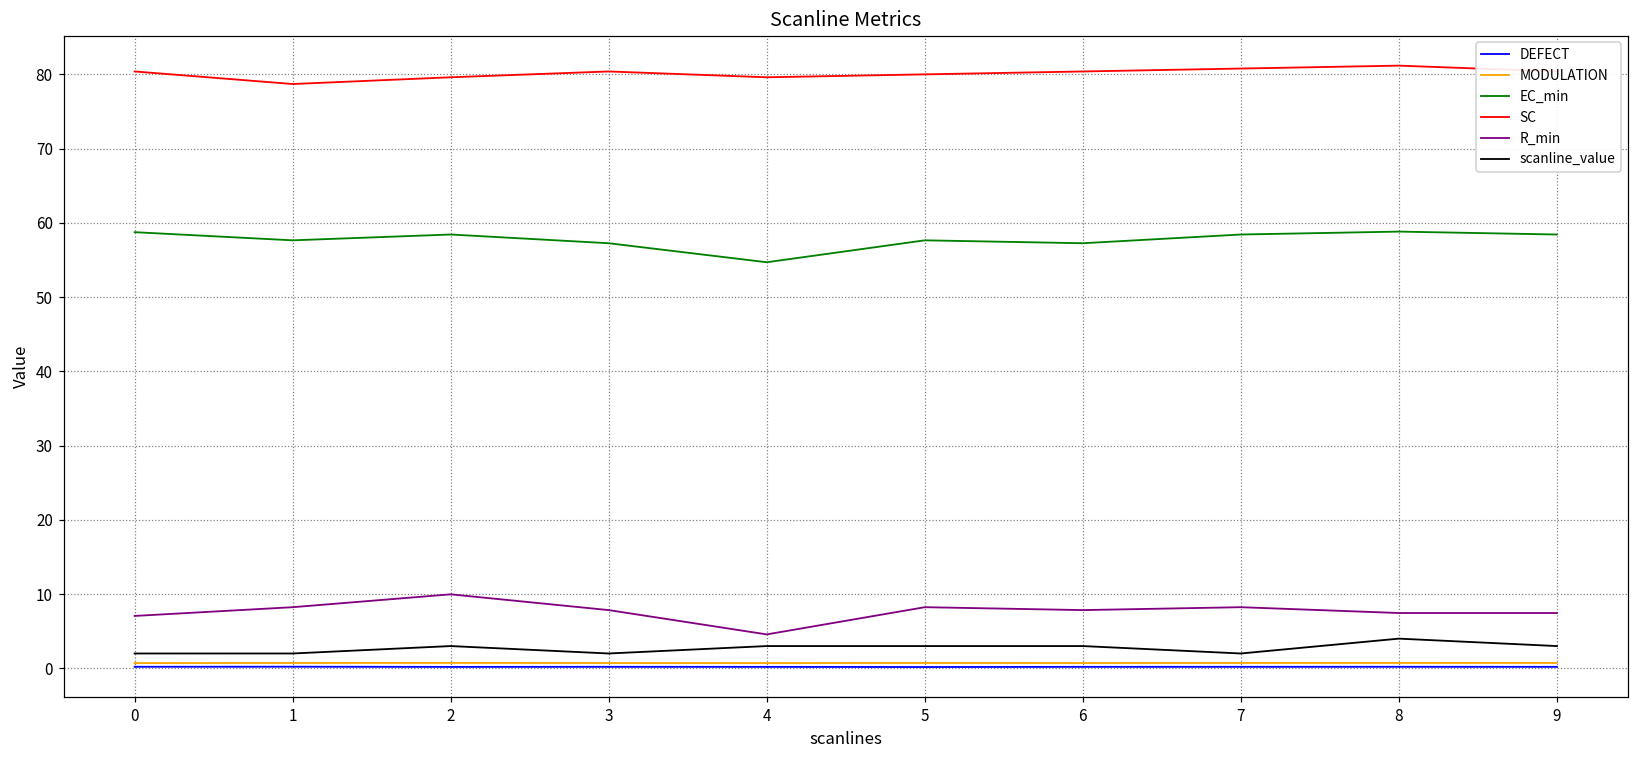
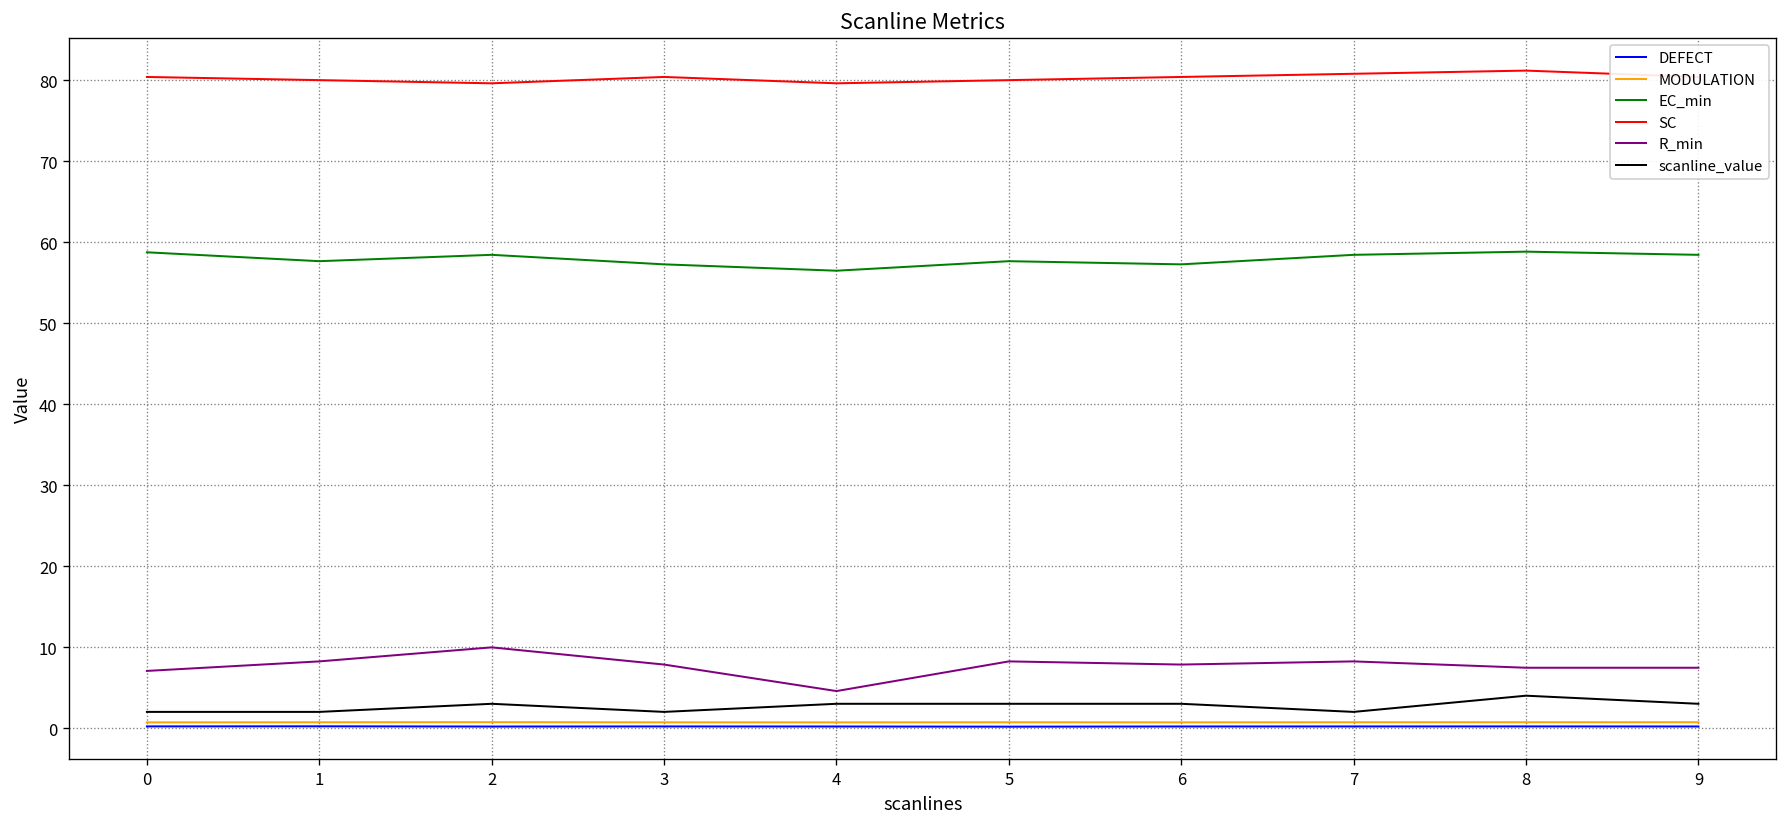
  {
    "DEFECT": {
      "0": 0,
      "1": 0,
      "2": 0,
      "3": 0,
      "4": 0,
      "5": 0,
      "6": 0,
      "7": 0,
      "8": 0,
      "9": 0
    },
    "MODULATION": {
      "0": 1,
      "1": 1,
      "2": 1,
      "3": 1,
      "4": 1,
      "5": 1,
      "6": 1,
      "7": 1,
      "8": 1,
      "9": 1
    },
    "EC_min": {
      "0": 59,
      "1": 58,
      "2": 58,
      "3": 57,
-     "4": 55,
+     "4": 56,
      "5": 58,
      "6": 57,
      "7": 58,
      "8": 59,
      "9": 58
    },
    "SC": {
      "0": 80,
-     "1": 79,
+     "1": 80,
      "2": 80,
      "3": 80,
      "4": 80,
      "5": 80,
      "6": 80,
      "7": 81,
      "8": 81
    },
    "R_min": {
      "0": 7,
      "1": 8,
      "2": 10,
      "3": 8,
      "4": 5,
      "5": 8,
      "6": 8,
      "7": 8,
      "8": 7,
      "9": 7
    },
    "scanline_value": {
      "0": 2,
      "1": 2,
      "2": 3,
      "3": 2,
      "4": 3,
      "5": 3,
      "6": 3,
      "7": 2,
      "8": 4,
      "9": 3
    }
  }
